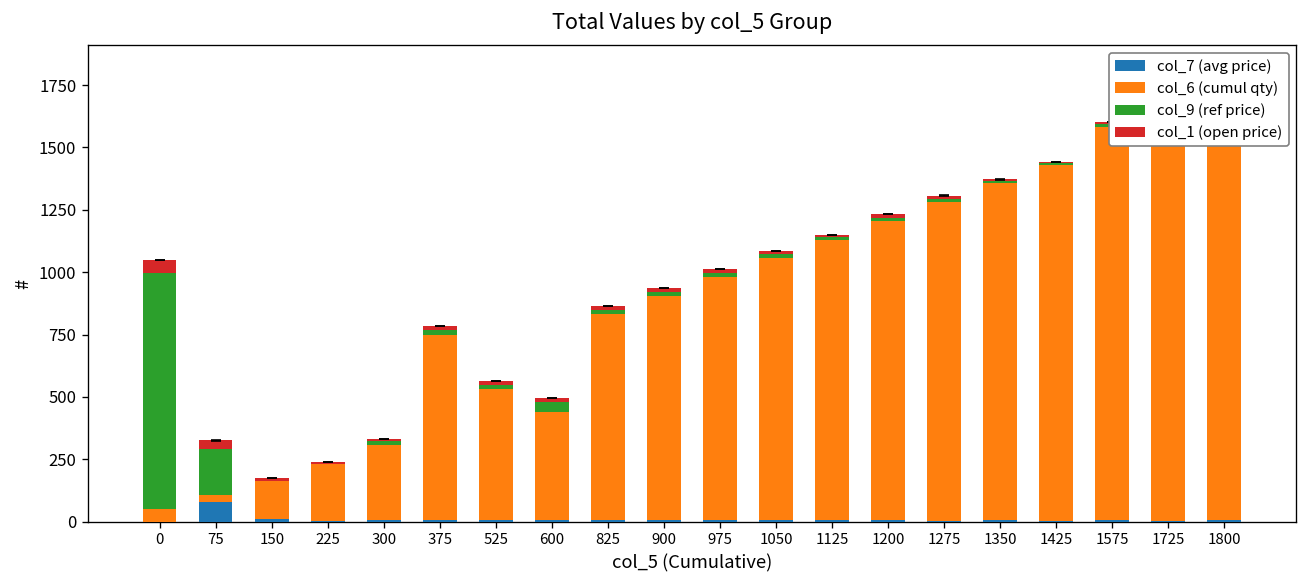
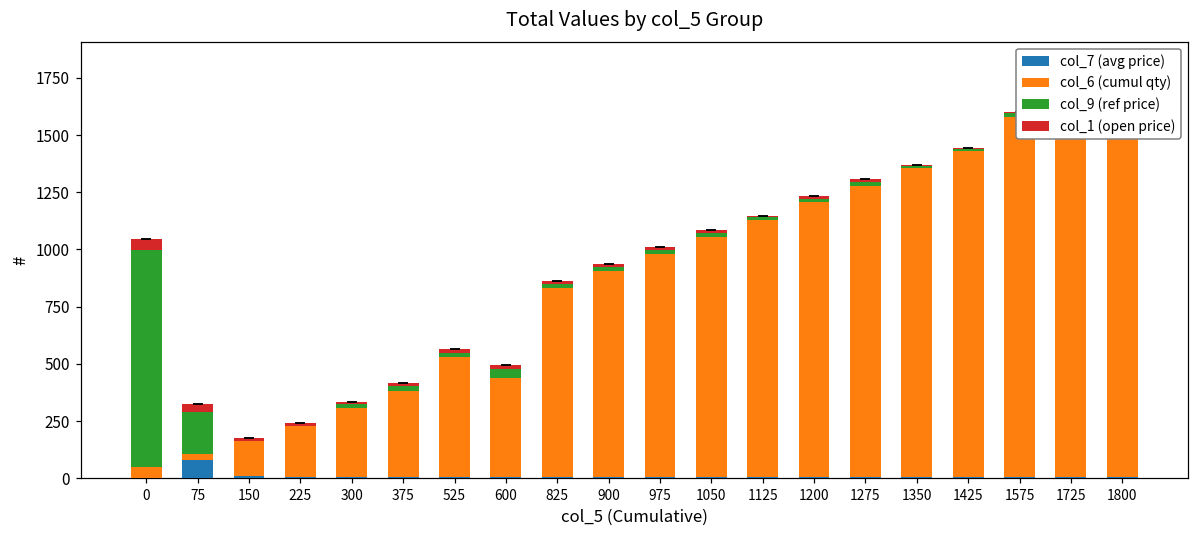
  {
    "col_6 (cumul qty)": {
      "0": 50,
      "75": 30,
      "150": 150,
      "225": 230,
      "300": 300,
-     "375": 740,
+     "375": 380,
      "525": 530,
      "600": 430,
      "825": 830,
      "900": 900,
      "975": 980,
      "1050": 1050,
      "1125": 1130,
      "1200": 1200,
      "1275": 1280,
      "1350": 1350,
      "1425": 1430
    },
    "col_9 (ref price)": {
      "0": 950,
      "75": 180,
      "150": 0,
      "225": 0,
      "300": 20,
      "375": 20,
      "525": 20,
      "600": 40,
      "825": 20,
      "900": 20,
      "975": 20,
      "1050": 20,
      "1200": 10,
      "1275": 10
    },
    "col_1 (open price)": {
      "0": 50,
      "75": 40,
      "150": 10,
      "375": 20,
      "525": 20,
      "600": 20,
      "825": 20,
      "900": 20,
      "975": 20,
      "1050": 10,
      "1200": 10,
      "1275": 10
    }
  }
